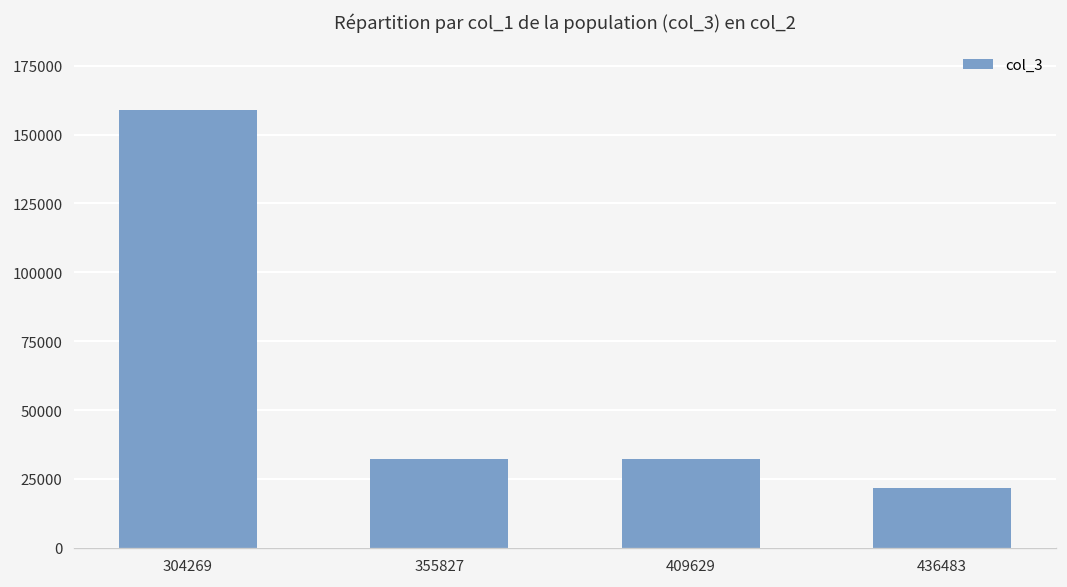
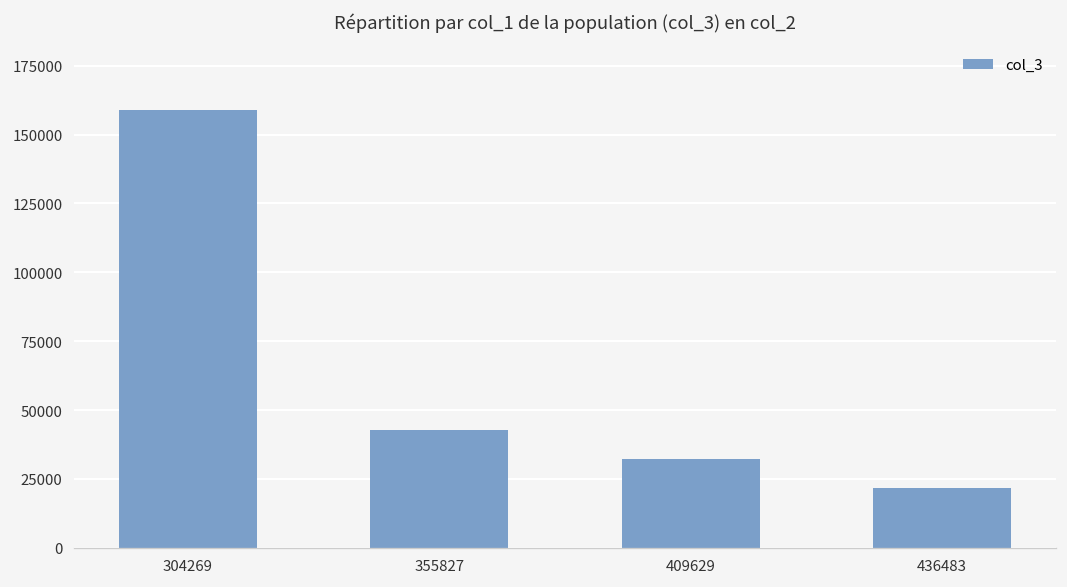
  {
    "304269": 159000,
-   "355827": 32000,
+   "355827": 43000,
    "409629": 32000,
    "436483": 22000
  }
